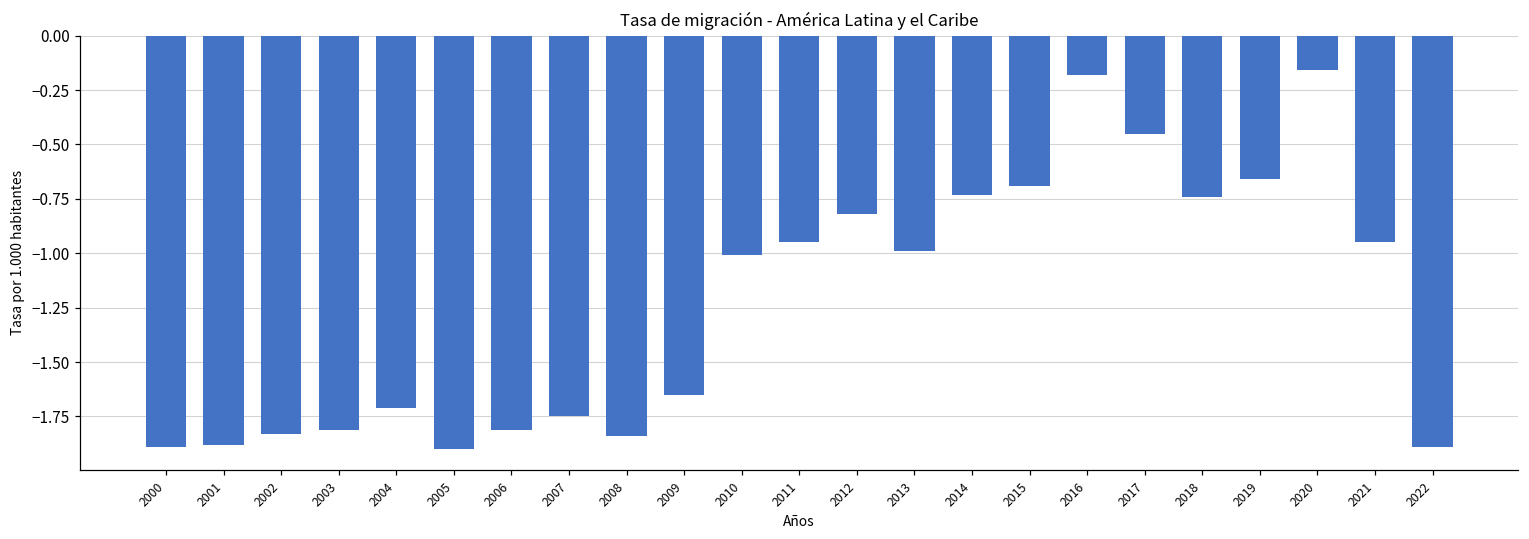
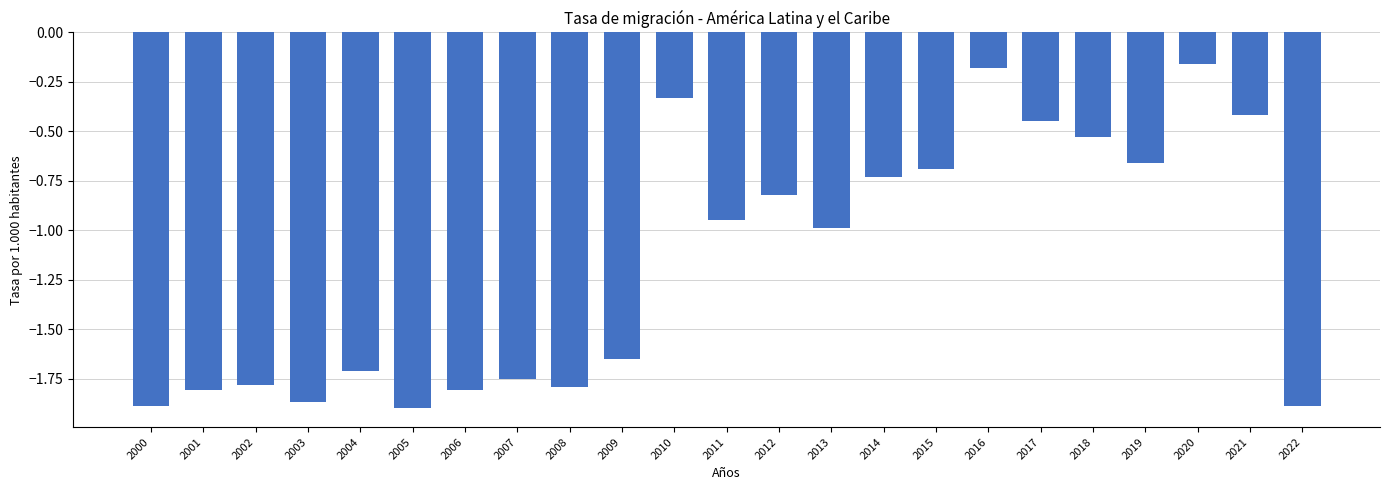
  {
    "2000": -1.89,
-   "2001": -1.88,
-   "2002": -1.83,
-   "2003": -1.81,
+   "2001": -1.81,
+   "2002": -1.78,
+   "2003": -1.87,
    "2004": -1.71,
    "2005": -1.90,
    "2006": -1.81,
    "2007": -1.75,
-   "2008": -1.84,
+   "2008": -1.79,
    "2009": -1.65,
-   "2010": -1.01,
+   "2010": -0.33,
    "2011": -0.95,
    "2012": -0.82,
    "2013": -0.99,
    "2014": -0.73,
    "2015": -0.69,
    "2016": -0.18,
    "2017": -0.45,
-   "2018": -0.74,
+   "2018": -0.53,
    "2019": -0.66,
    "2020": -0.16,
-   "2021": -0.95,
+   "2021": -0.42,
    "2022": -1.89
  }
